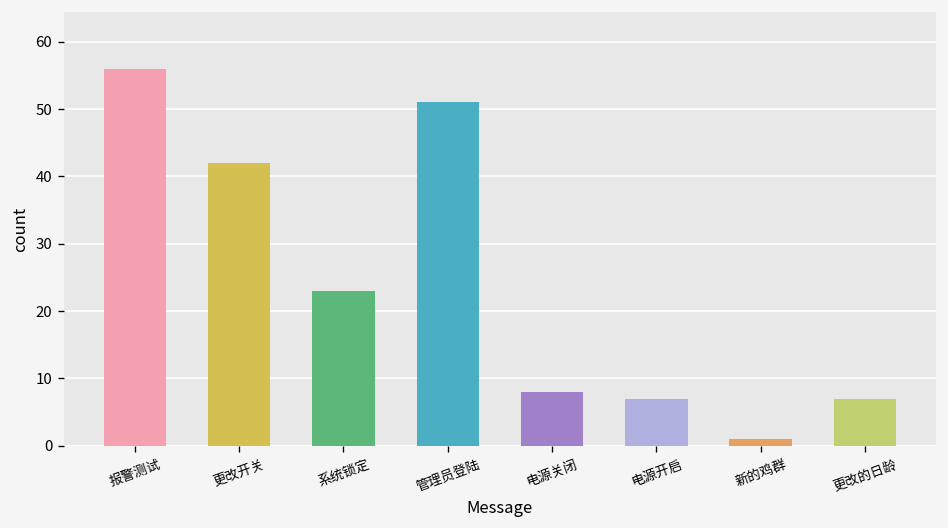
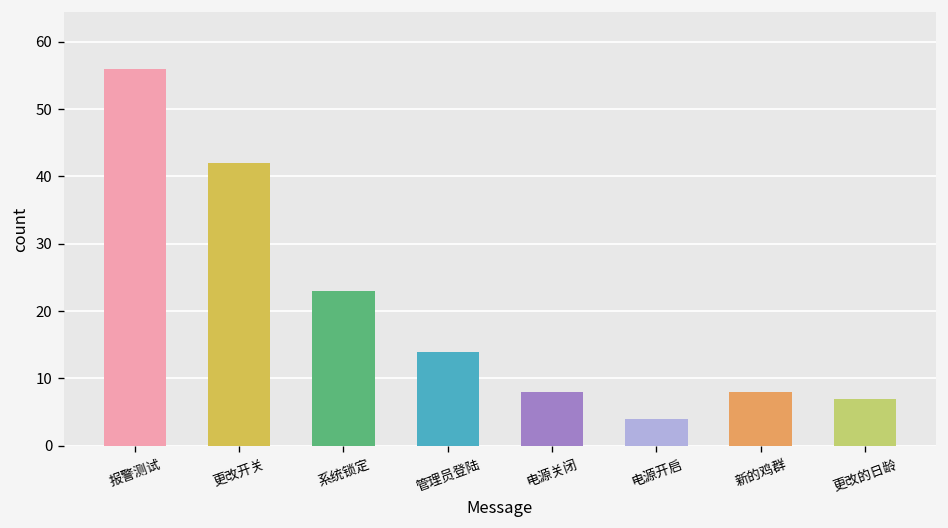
  {
    "报警测试": 56,
    "更改开关": 42,
    "系统锁定": 23,
-   "管理员登陆": 51,
+   "管理员登陆": 14,
    "电源关闭": 8,
-   "电源开启": 7,
-   "新的鸡群": 1,
+   "电源开启": 4,
+   "新的鸡群": 8,
    "更改的日龄": 7
  }
